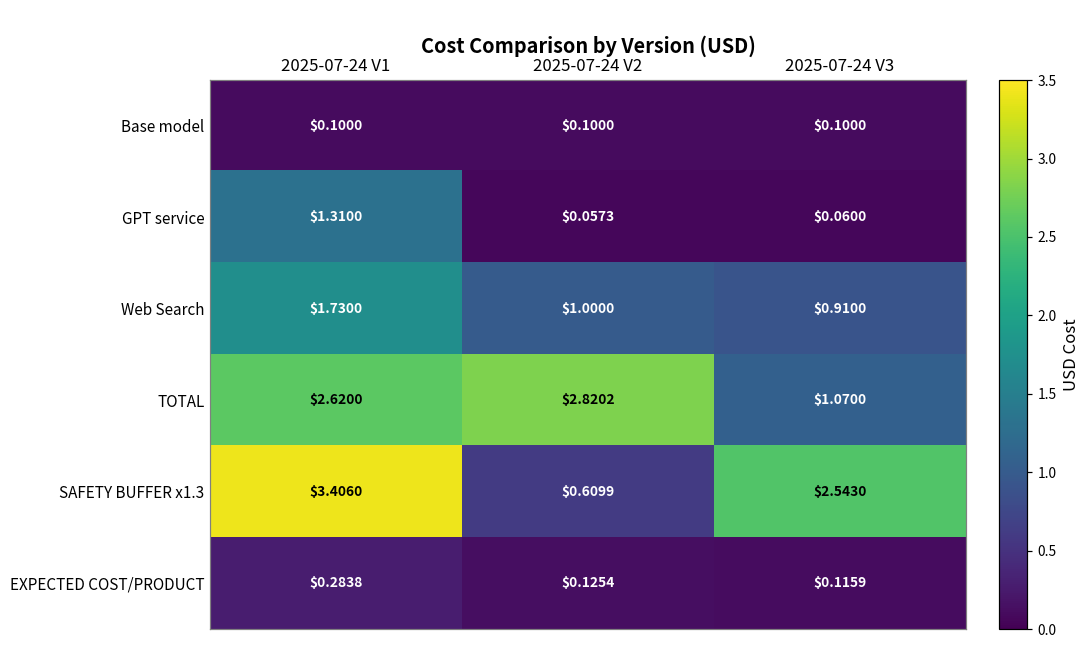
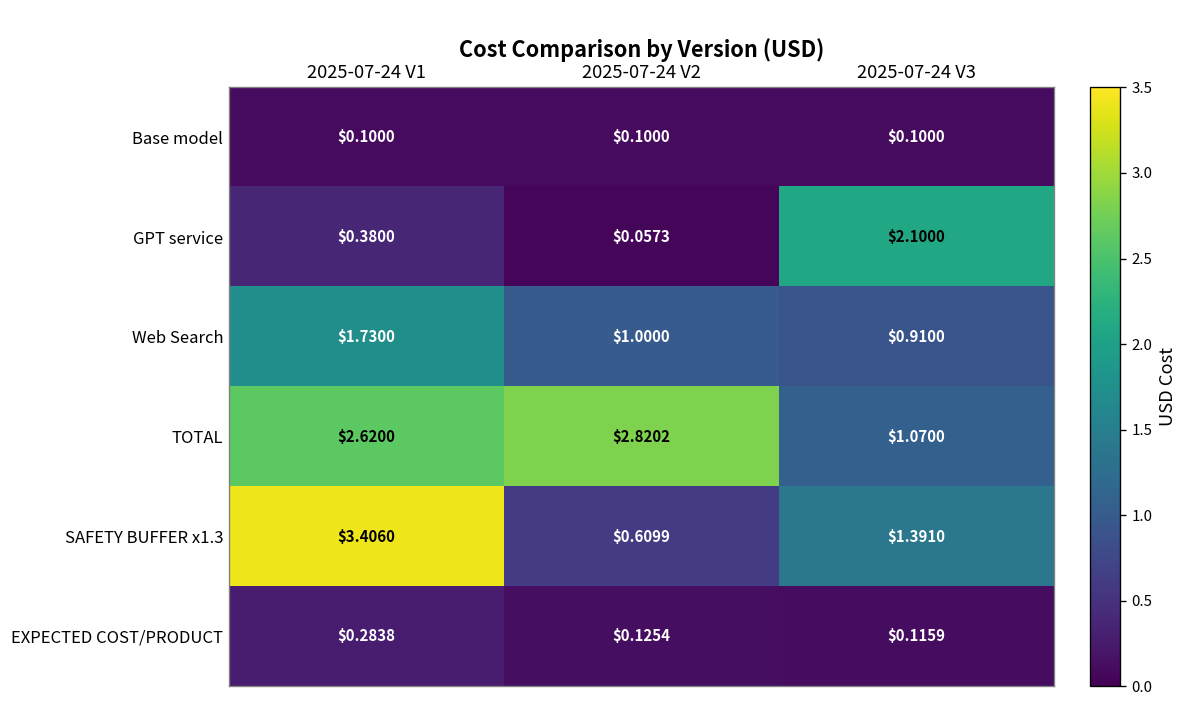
  {
    "Base model": {
      "2025-07-24 V1": "$0.1000",
      "2025-07-24 V2": "$0.1000",
      "2025-07-24 V3": "$0.1000"
    },
    "GPT service": {
-     "2025-07-24 V1": "$1.3100",
+     "2025-07-24 V1": "$0.3800",
      "2025-07-24 V2": "$0.0573",
-     "2025-07-24 V3": "$0.0600"
+     "2025-07-24 V3": "$2.1000"
    },
    "Web Search": {
      "2025-07-24 V1": "$1.7300",
      "2025-07-24 V2": "$1.0000",
      "2025-07-24 V3": "$0.9100"
    },
    "TOTAL": {
      "2025-07-24 V1": "$2.6200",
      "2025-07-24 V2": "$2.8202",
      "2025-07-24 V3": "$1.0700"
    },
    "SAFETY BUFFER x1.3": {
      "2025-07-24 V1": "$3.4060",
      "2025-07-24 V2": "$0.6099",
-     "2025-07-24 V3": "$2.5430"
+     "2025-07-24 V3": "$1.3910"
    },
    "EXPECTED COST/PRODUCT": {
      "2025-07-24 V1": "$0.2838",
      "2025-07-24 V2": "$0.1254",
      "2025-07-24 V3": "$0.1159"
    }
  }
